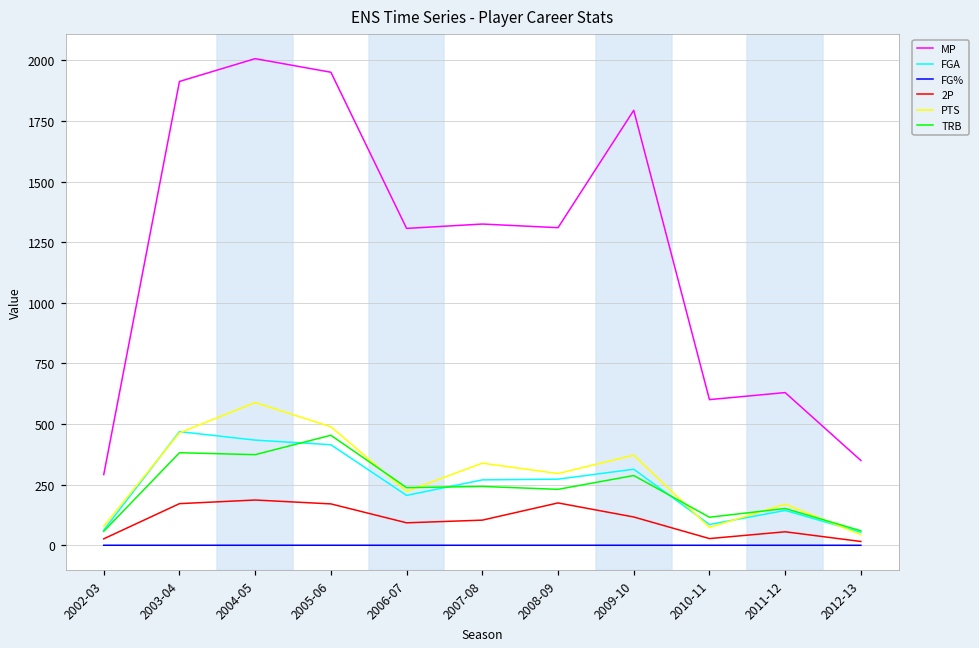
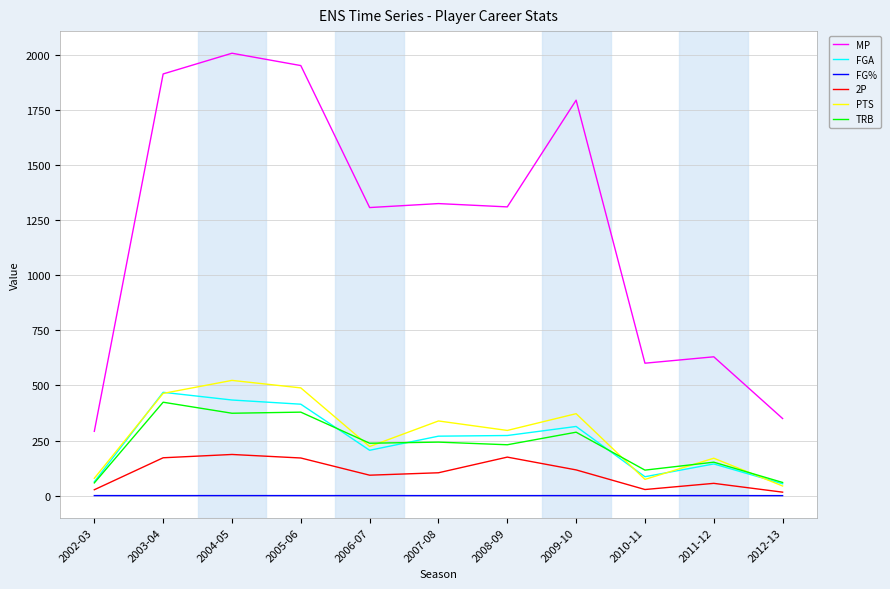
  {
    "MP": {
      "2002-03": 290,
      "2003-04": 1910,
      "2004-05": 2010,
      "2005-06": 1950,
      "2006-07": 1310,
      "2007-08": 1330,
      "2008-09": 1310,
      "2009-10": 1790,
      "2010-11": 600,
      "2011-12": 630,
      "2012-13": 350
    },
    "FGA": {
      "2004-05": 430,
      "2005-06": 420,
      "2006-07": 210,
      "2007-08": 270,
      "2008-09": 270,
      "2009-10": 310,
      "2010-11": 90
    },
    "FG%": {
      "2002-03": 0,
      "2003-04": 0,
      "2004-05": 0,
      "2005-06": 0,
      "2006-07": 0,
      "2007-08": 0,
      "2008-09": 0,
      "2009-10": 0,
      "2010-11": 0,
      "2011-12": 0,
      "2012-13": 0
    },
    "2P": {
      "2002-03": 30,
      "2003-04": 170,
      "2004-05": 190,
      "2005-06": 170,
      "2006-07": 90,
      "2007-08": 100,
      "2008-09": 180,
      "2009-10": 120,
      "2010-11": 30,
      "2011-12": 60,
      "2012-13": 20
    },
    "PTS": {
      "2002-03": 80,
-     "2004-05": 590,
+     "2004-05": 520,
      "2005-06": 490,
      "2006-07": 220,
      "2007-08": 340,
      "2008-09": 300,
      "2009-10": 370,
      "2010-11": 70,
      "2011-12": 170
    },
    "TRB": {
-     "2003-04": 380,
+     "2003-04": 420,
      "2004-05": 370,
-     "2005-06": 450,
+     "2005-06": 380,
      "2006-07": 240,
      "2007-08": 240,
      "2008-09": 230,
      "2009-10": 290,
      "2010-11": 120
    }
  }
